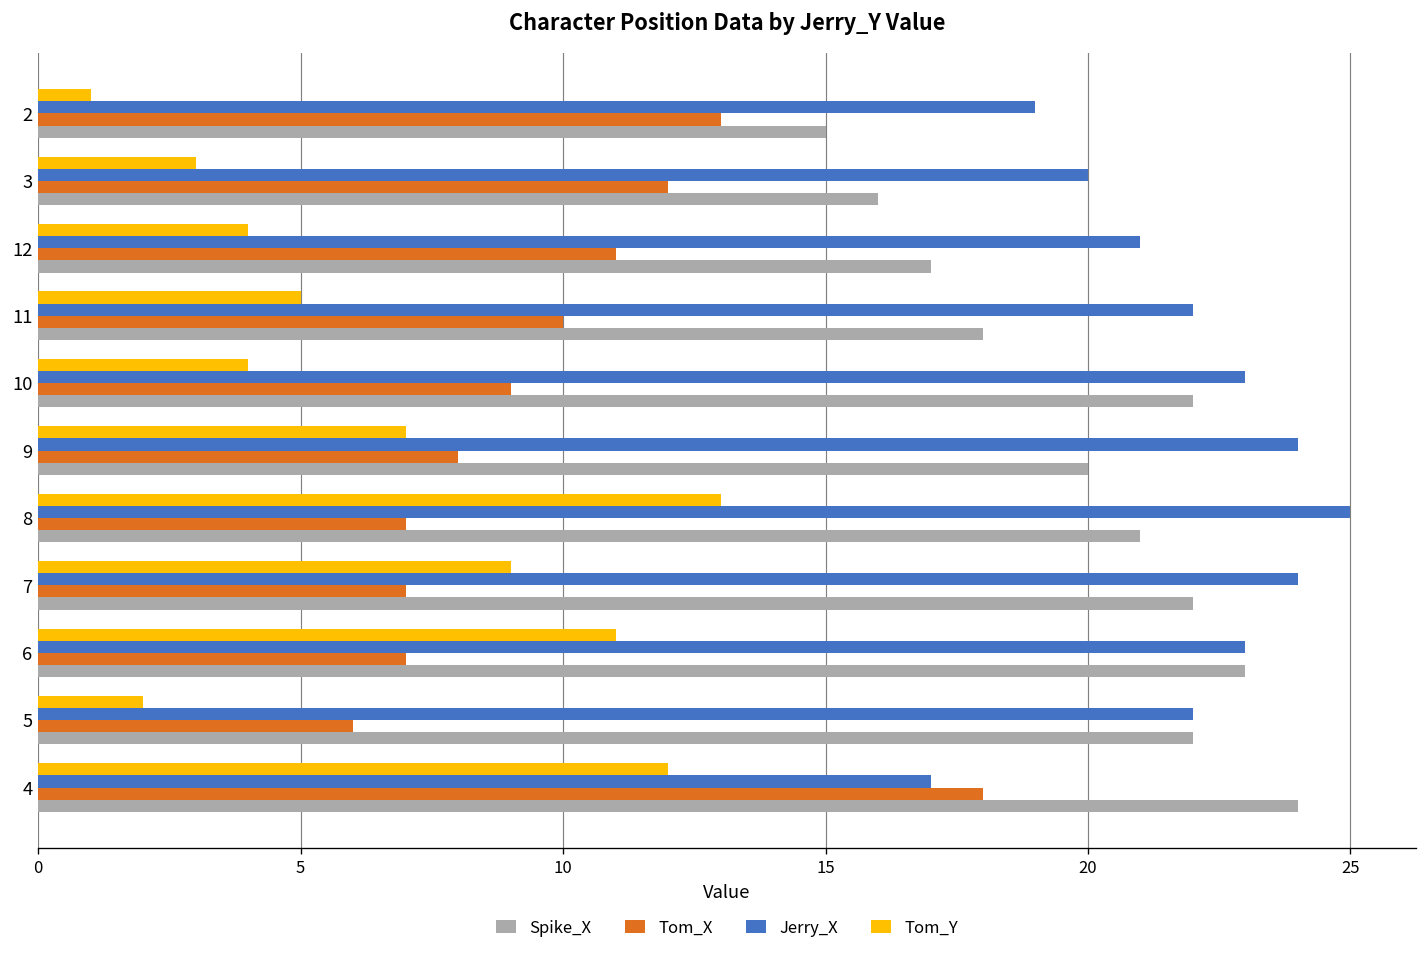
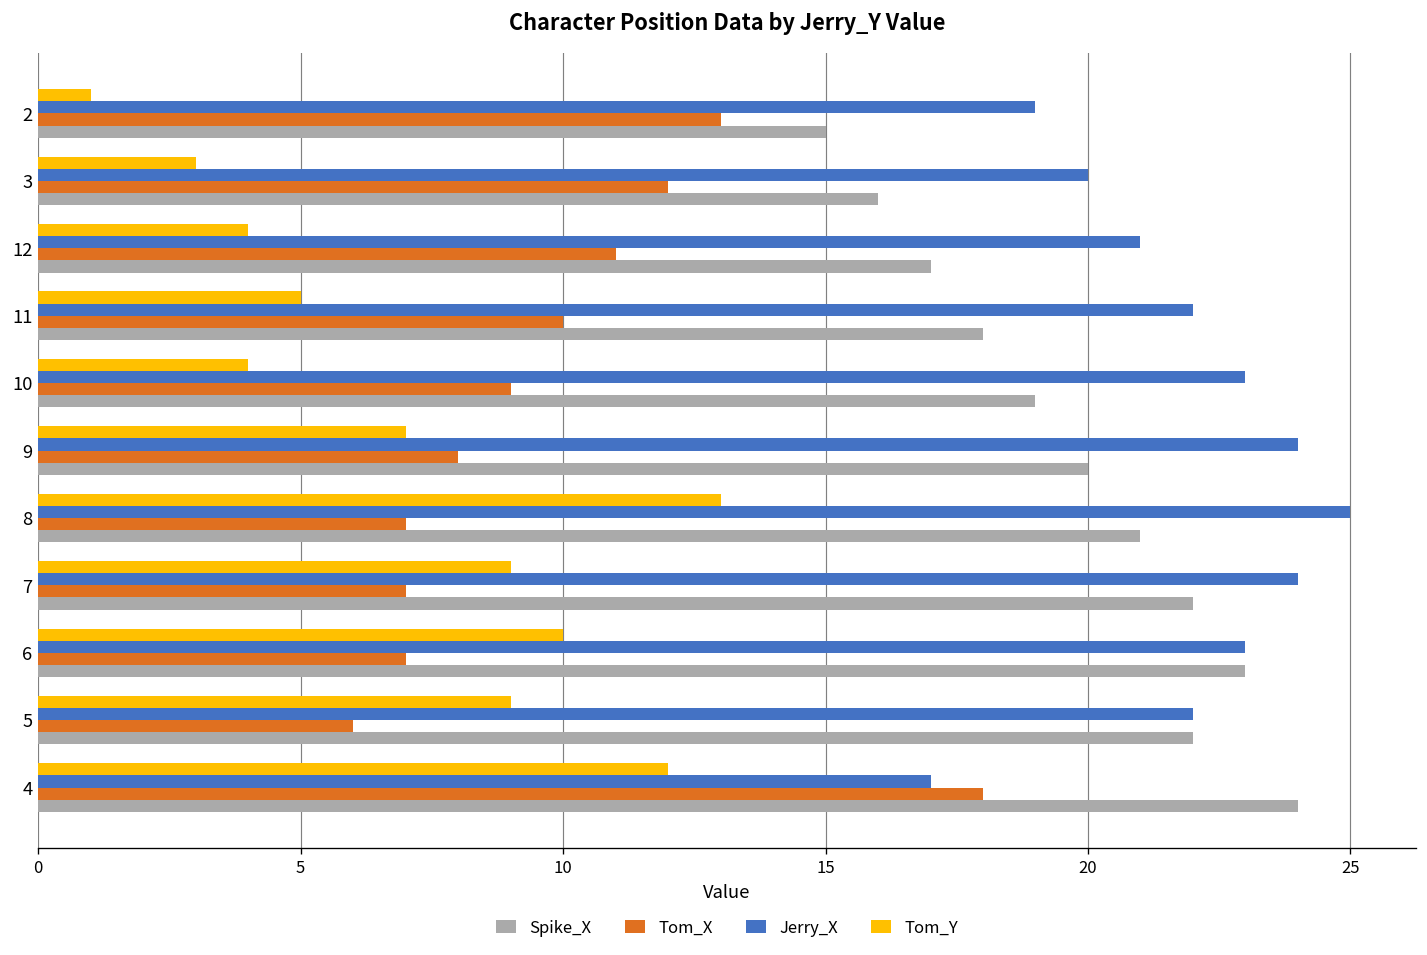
  {
    "Spike_X": {
      "2": 15,
      "3": 16,
      "12": 17,
      "11": 18,
-     "10": 22,
+     "10": 19,
      "9": 20,
      "8": 21,
      "7": 22,
      "6": 23,
      "5": 22,
      "4": 24
    },
    "Tom_X": {
      "2": 13,
      "3": 12,
      "12": 11,
      "11": 10,
      "10": 9,
      "9": 8,
      "8": 7,
      "7": 7,
      "6": 7,
      "5": 6,
      "4": 18
    },
    "Jerry_X": {
      "2": 19,
      "3": 20,
      "12": 21,
      "11": 22,
      "10": 23,
      "9": 24,
      "8": 25,
      "7": 24,
      "6": 23,
      "5": 22,
      "4": 17
    },
    "Tom_Y": {
      "2": 1,
      "3": 3,
      "12": 4,
      "11": 5,
      "10": 4,
      "9": 7,
      "8": 13,
      "7": 9,
-     "6": 11,
-     "5": 2,
+     "6": 10,
+     "5": 9,
      "4": 12
    }
  }
